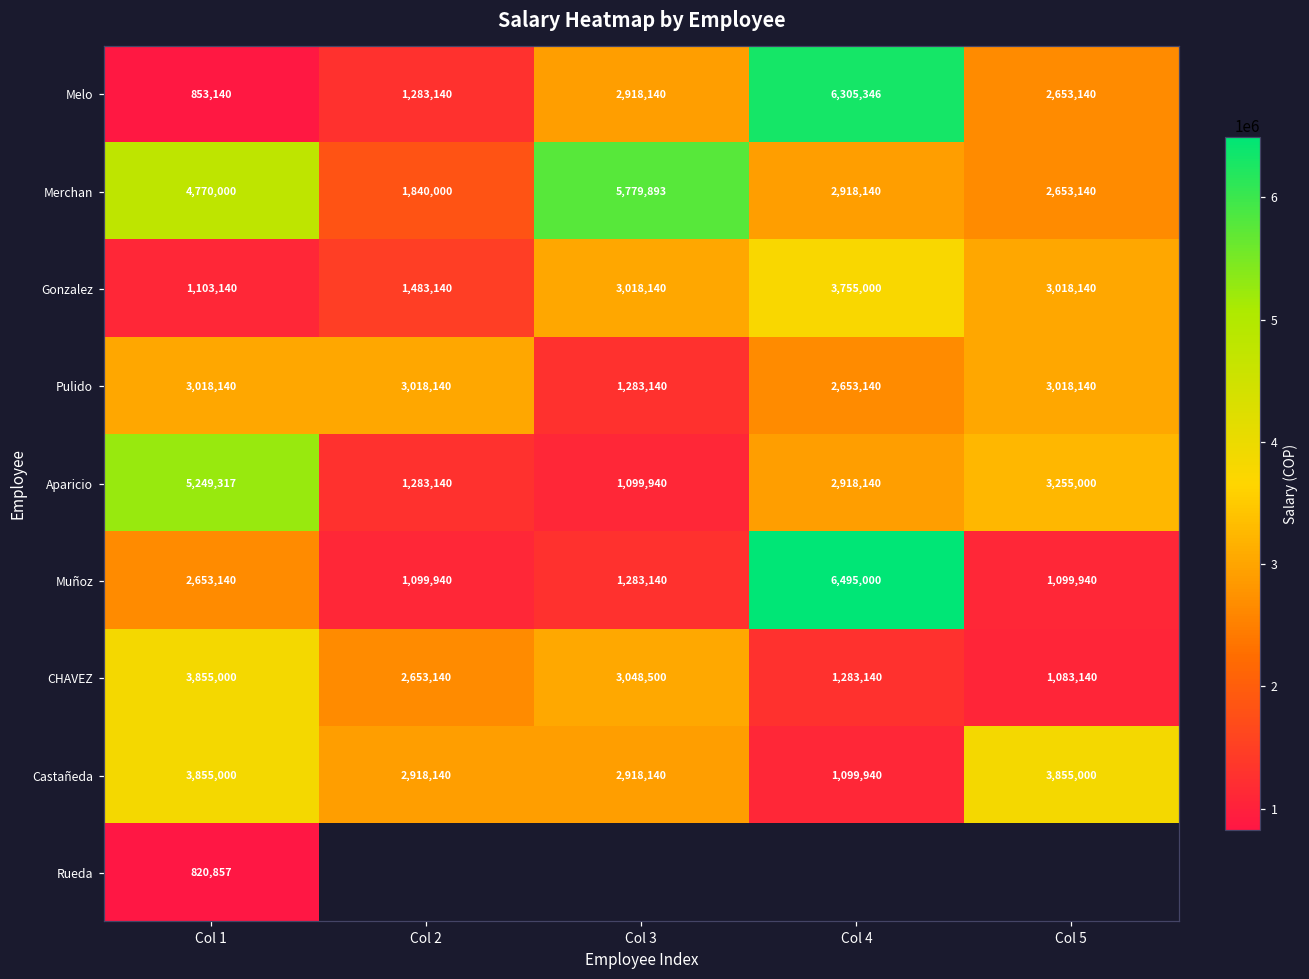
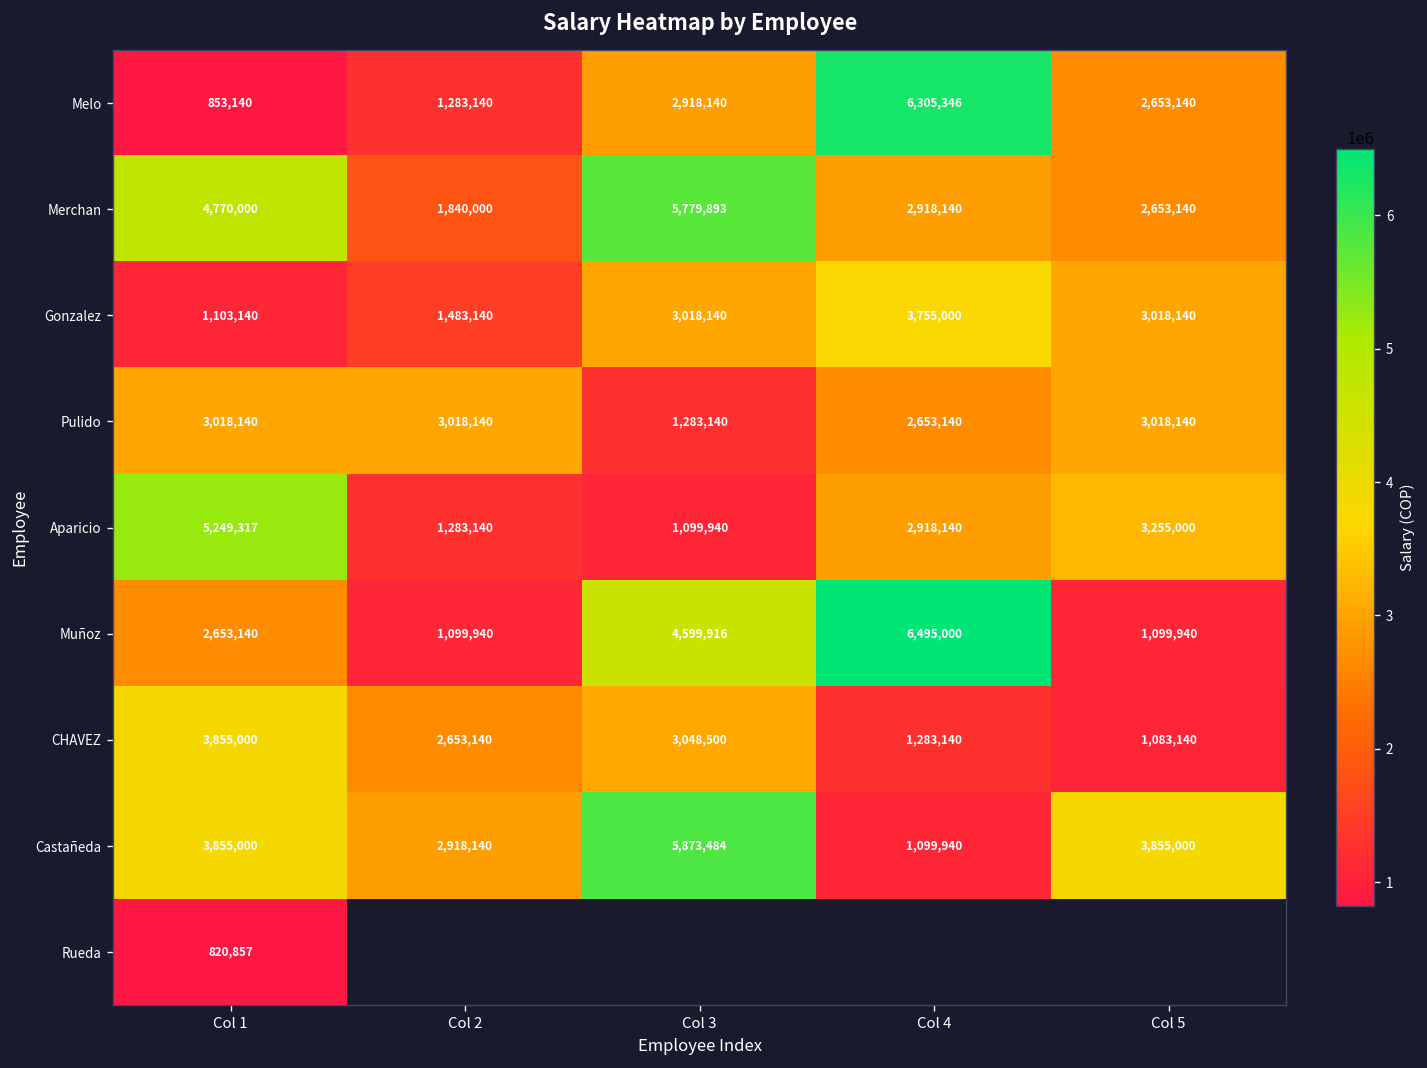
  {
    "Melo": {
      "Col 1": "853,140",
      "Col 2": "1,283,140",
      "Col 3": "2,918,140",
      "Col 4": "6,305,346",
      "Col 5": "2,653,140"
    },
    "Merchan": {
      "Col 1": "4,770,000",
      "Col 2": "1,840,000",
      "Col 3": "5,779,893",
      "Col 4": "2,918,140",
      "Col 5": "2,653,140"
    },
    "Gonzalez": {
      "Col 1": "1,103,140",
      "Col 2": "1,483,140",
      "Col 3": "3,018,140",
      "Col 4": "3,755,000",
      "Col 5": "3,018,140"
    },
    "Pulido": {
      "Col 1": "3,018,140",
      "Col 2": "3,018,140",
      "Col 3": "1,283,140",
      "Col 4": "2,653,140",
      "Col 5": "3,018,140"
    },
    "Aparicio": {
      "Col 1": "5,249,317",
      "Col 2": "1,283,140",
      "Col 3": "1,099,940",
      "Col 4": "2,918,140",
      "Col 5": "3,255,000"
    },
    "Muñoz": {
      "Col 1": "2,653,140",
      "Col 2": "1,099,940",
-     "Col 3": "1,283,140",
+     "Col 3": "4,599,916",
      "Col 4": "6,495,000",
      "Col 5": "1,099,940"
    },
    "CHAVEZ": {
      "Col 1": "3,855,000",
      "Col 2": "2,653,140",
      "Col 3": "3,048,500",
      "Col 4": "1,283,140",
      "Col 5": "1,083,140"
    },
    "Castañeda": {
      "Col 1": "3,855,000",
      "Col 2": "2,918,140",
-     "Col 3": "2,918,140",
+     "Col 3": "5,873,484",
      "Col 4": "1,099,940",
      "Col 5": "3,855,000"
    },
    "Rueda": {
      "Col 1": "820,857"
    }
  }
